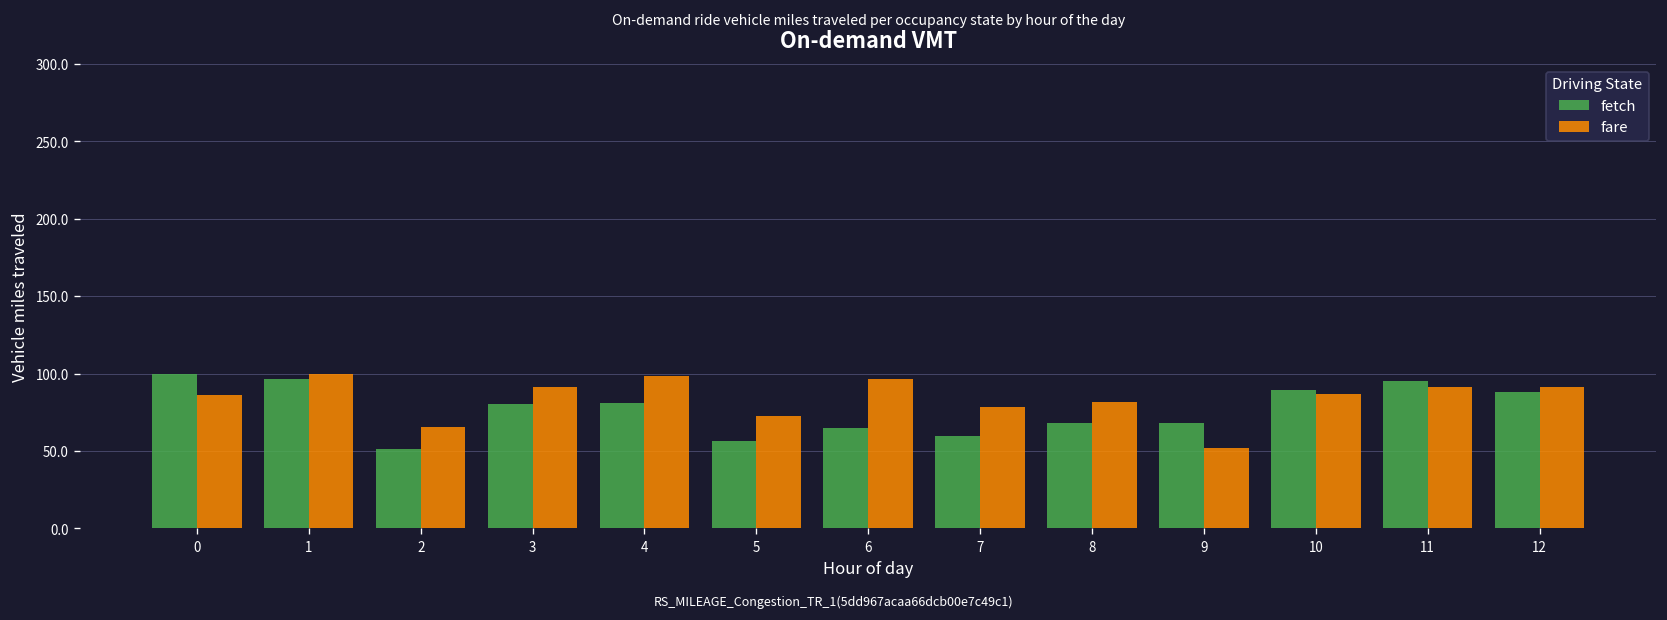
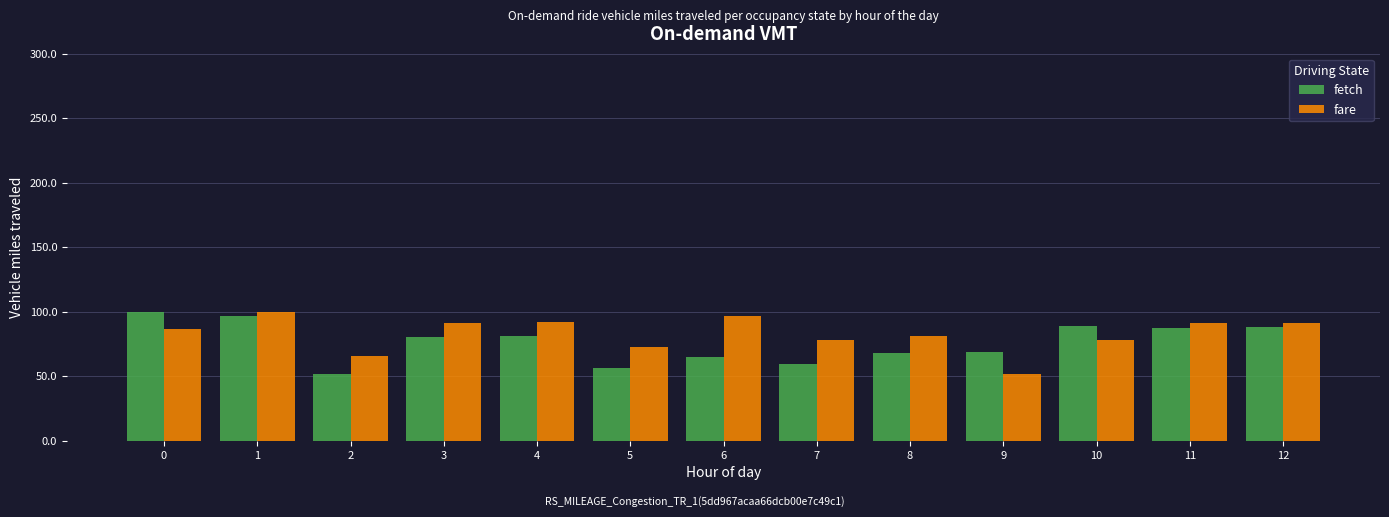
  {
    "fetch": {
      "0": 100,
      "1": 97,
      "2": 52,
      "3": 80,
      "4": 81,
      "5": 57,
      "6": 65,
      "7": 60,
      "8": 68,
      "9": 68,
      "10": 89,
-     "11": 95,
+     "11": 87,
      "12": 88
    },
    "fare": {
      "0": 86,
      "1": 100,
      "2": 66,
      "3": 91,
-     "4": 99,
+     "4": 92,
      "5": 73,
      "6": 97,
      "7": 78,
      "8": 81,
      "9": 52,
-     "10": 87,
+     "10": 78,
      "11": 91,
      "12": 91
    }
  }
